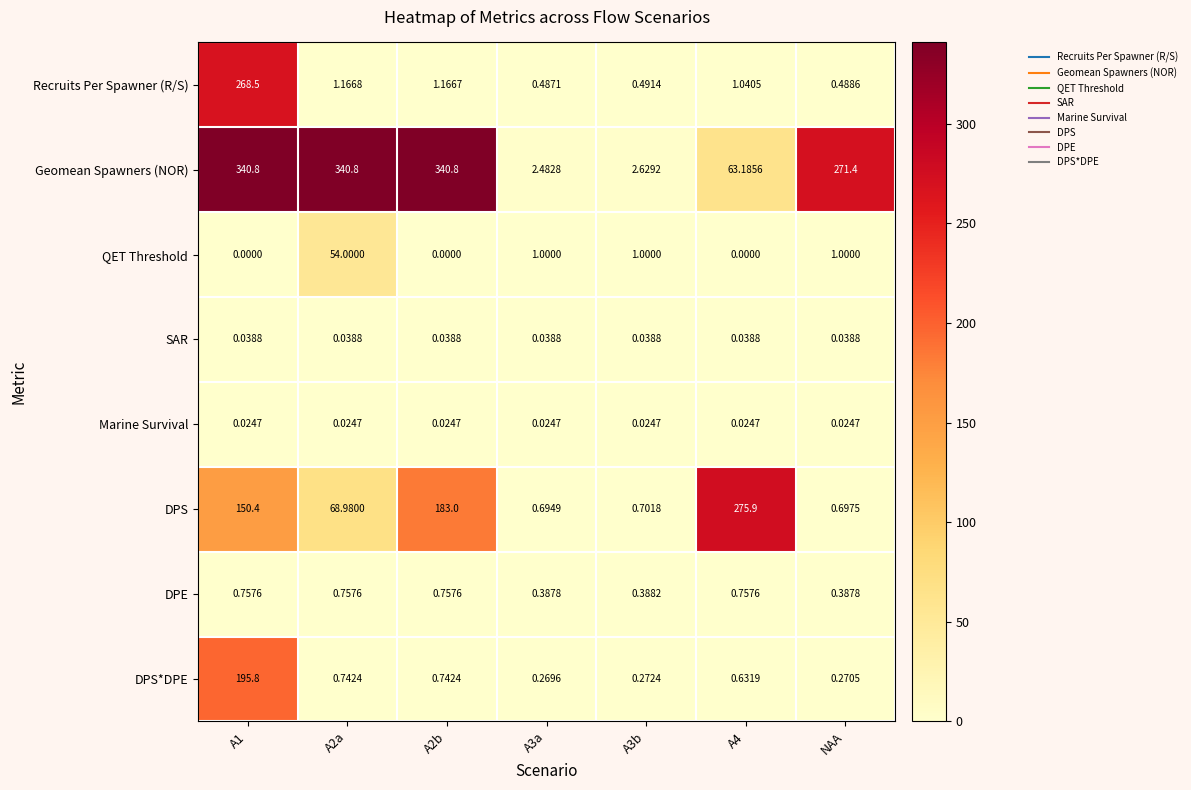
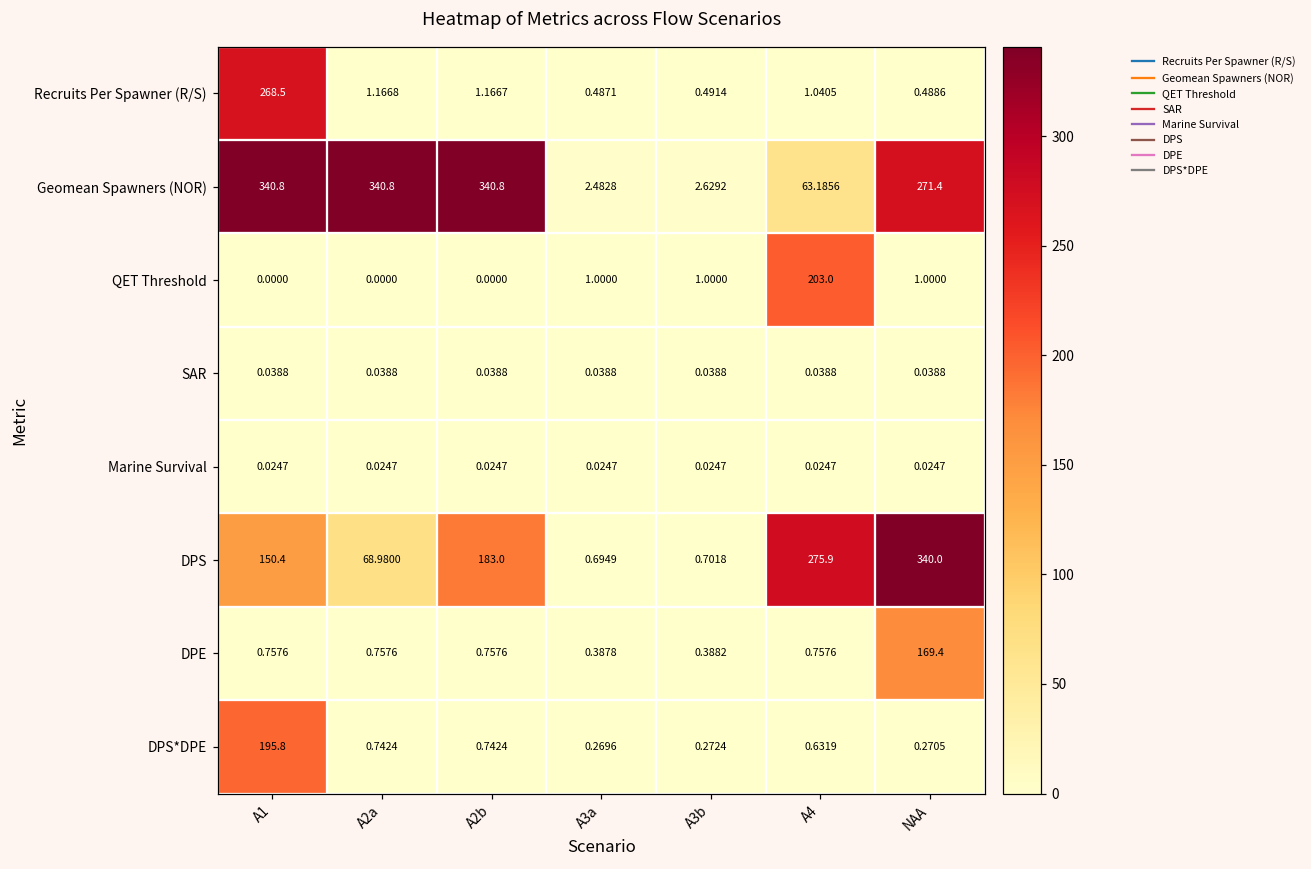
  {
    "Recruits Per Spawner (R/S)": {
      "A1": 268.5,
      "A2a": 1.1668,
      "A2b": 1.1667,
      "A3a": 0.4871,
      "A3b": 0.4914,
      "A4": 1.0405,
      "NAA": 0.4886
    },
    "Geomean Spawners (NOR)": {
      "A1": 340.8,
      "A2a": 340.8,
      "A2b": 340.8,
      "A3a": 2.4828,
      "A3b": 2.6292,
      "A4": 63.1856,
      "NAA": 271.4
    },
    "QET Threshold": {
      "A1": 0.0000,
-     "A2a": 54.0000,
+     "A2a": 0.0000,
      "A2b": 0.0000,
      "A3a": 1.0000,
      "A3b": 1.0000,
-     "A4": 0.0000,
+     "A4": 203.0,
      "NAA": 1.0000
    },
    "SAR": {
      "A1": 0.0388,
      "A2a": 0.0388,
      "A2b": 0.0388,
      "A3a": 0.0388,
      "A3b": 0.0388,
      "A4": 0.0388,
      "NAA": 0.0388
    },
    "Marine Survival": {
      "A1": 0.0247,
      "A2a": 0.0247,
      "A2b": 0.0247,
      "A3a": 0.0247,
      "A3b": 0.0247,
      "A4": 0.0247,
      "NAA": 0.0247
    },
    "DPS": {
      "A1": 150.4,
      "A2a": 68.9800,
      "A2b": 183.0,
      "A3a": 0.6949,
      "A3b": 0.7018,
      "A4": 275.9,
-     "NAA": 0.6975
+     "NAA": 340.0
    },
    "DPE": {
      "A1": 0.7576,
      "A2a": 0.7576,
      "A2b": 0.7576,
      "A3a": 0.3878,
      "A3b": 0.3882,
      "A4": 0.7576,
-     "NAA": 0.3878
+     "NAA": 169.4
    },
    "DPS*DPE": {
      "A1": 195.8,
      "A2a": 0.7424,
      "A2b": 0.7424,
      "A3a": 0.2696,
      "A3b": 0.2724,
      "A4": 0.6319,
      "NAA": 0.2705
    }
  }
